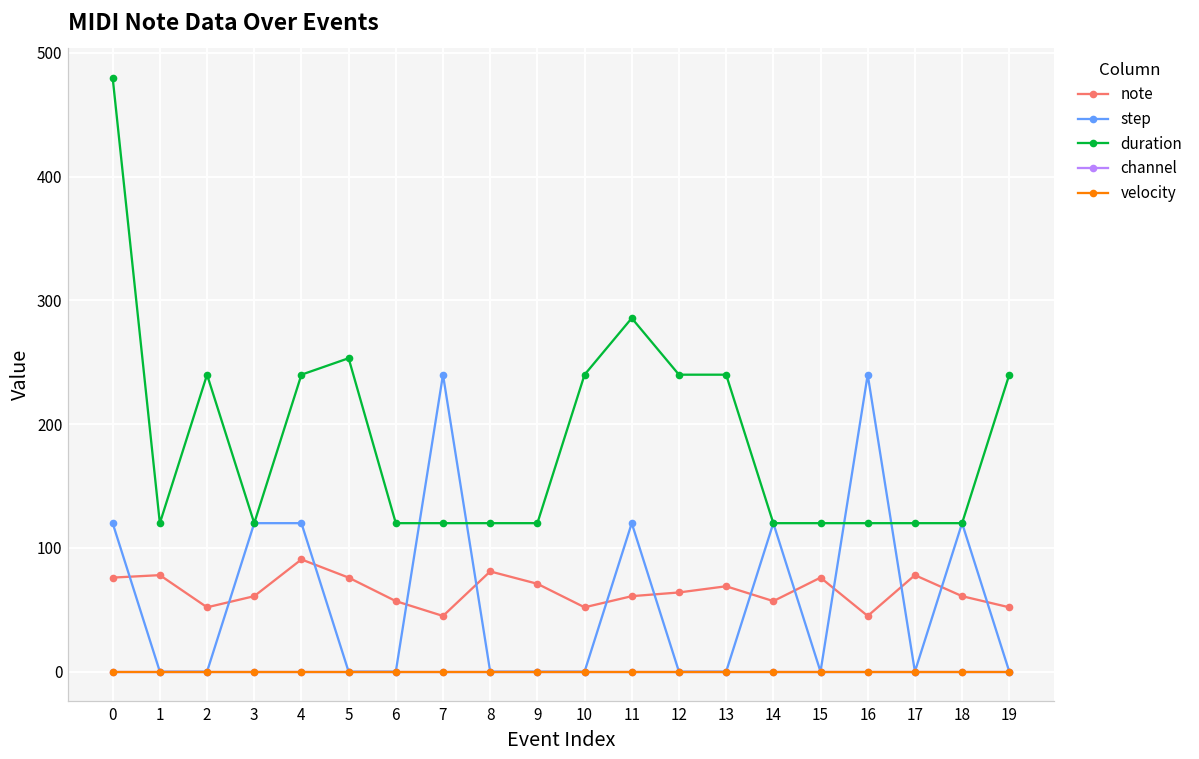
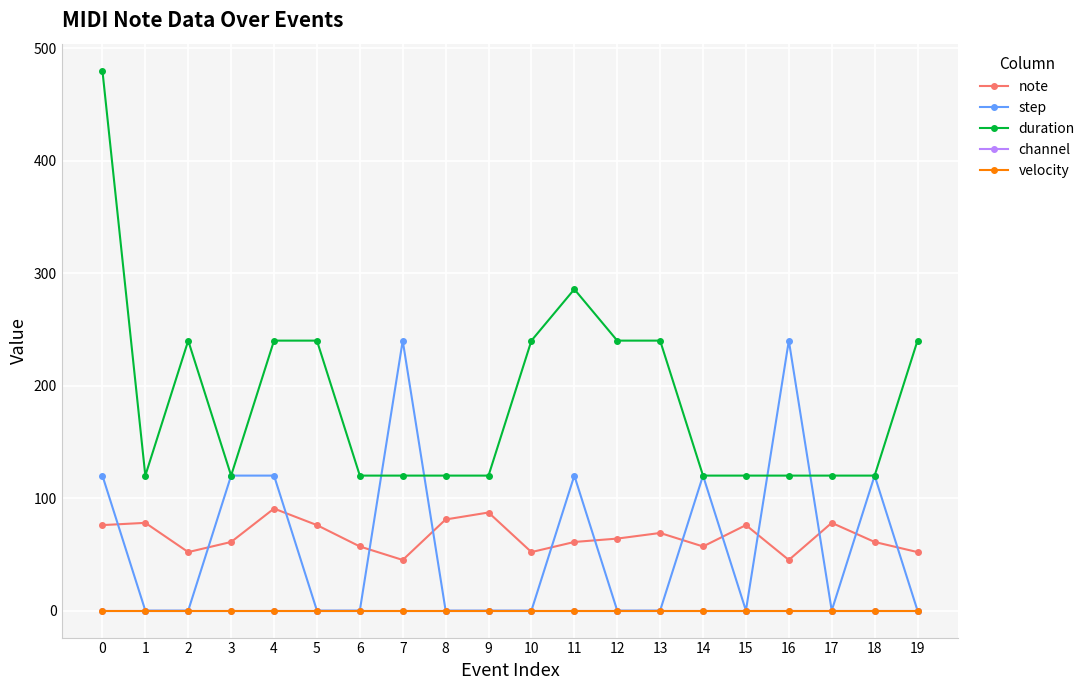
  {
    "note": {
      "0": 76,
      "1": 78,
      "2": 52,
      "3": 61,
      "4": 91,
      "5": 76,
      "6": 57,
      "7": 45,
      "8": 81,
-     "9": 71,
+     "9": 87,
      "10": 52,
      "11": 61,
      "12": 64,
      "13": 69,
      "14": 57,
      "15": 76,
      "16": 45,
      "17": 78,
      "18": 61,
      "19": 52
    },
    "step": {
      "0": 120,
      "4": 120,
      "7": 240,
      "11": 120,
      "16": 240
    },
    "duration": {
      "0": 480,
      "1": 120,
      "2": 240,
      "4": 240,
-     "5": 253,
+     "5": 240,
      "6": 120,
      "7": 120,
      "8": 120,
      "9": 120,
      "10": 240,
      "11": 286,
      "12": 240,
      "13": 240,
      "15": 120,
      "16": 120,
      "17": 120,
      "19": 240
    },
    "velocity": {
      "0": 0,
      "3": 0,
      "4": 0,
      "7": 0,
      "11": 0,
      "14": 0,
      "16": 0,
      "18": 0
    }
  }
